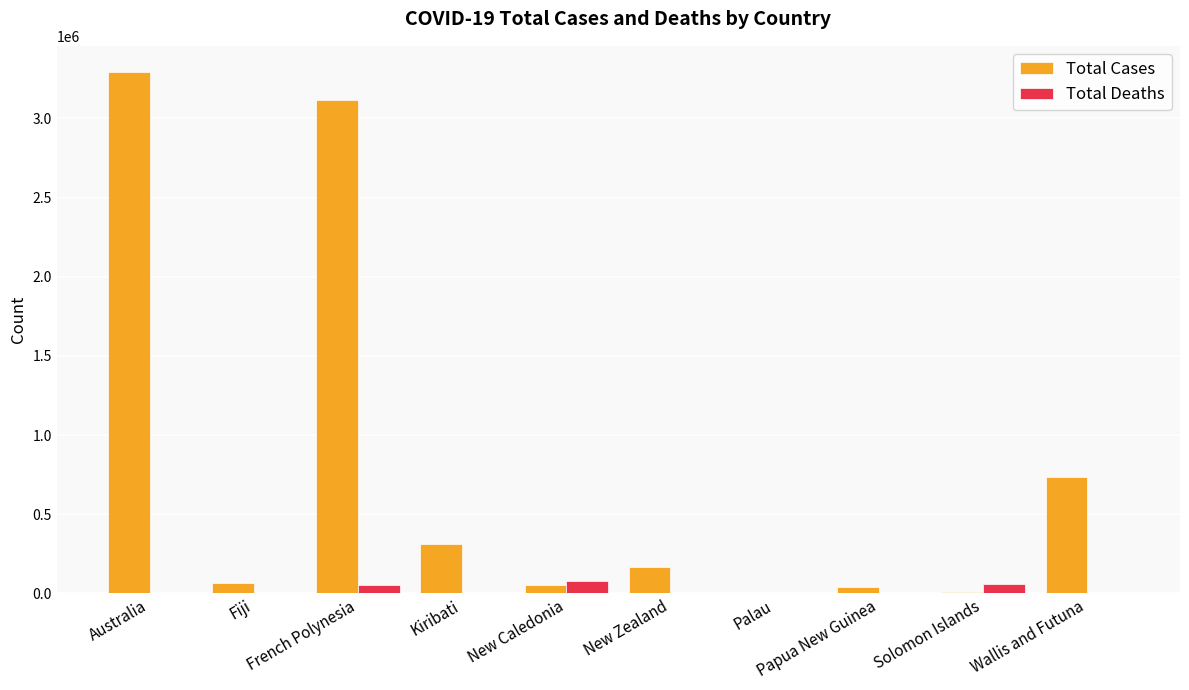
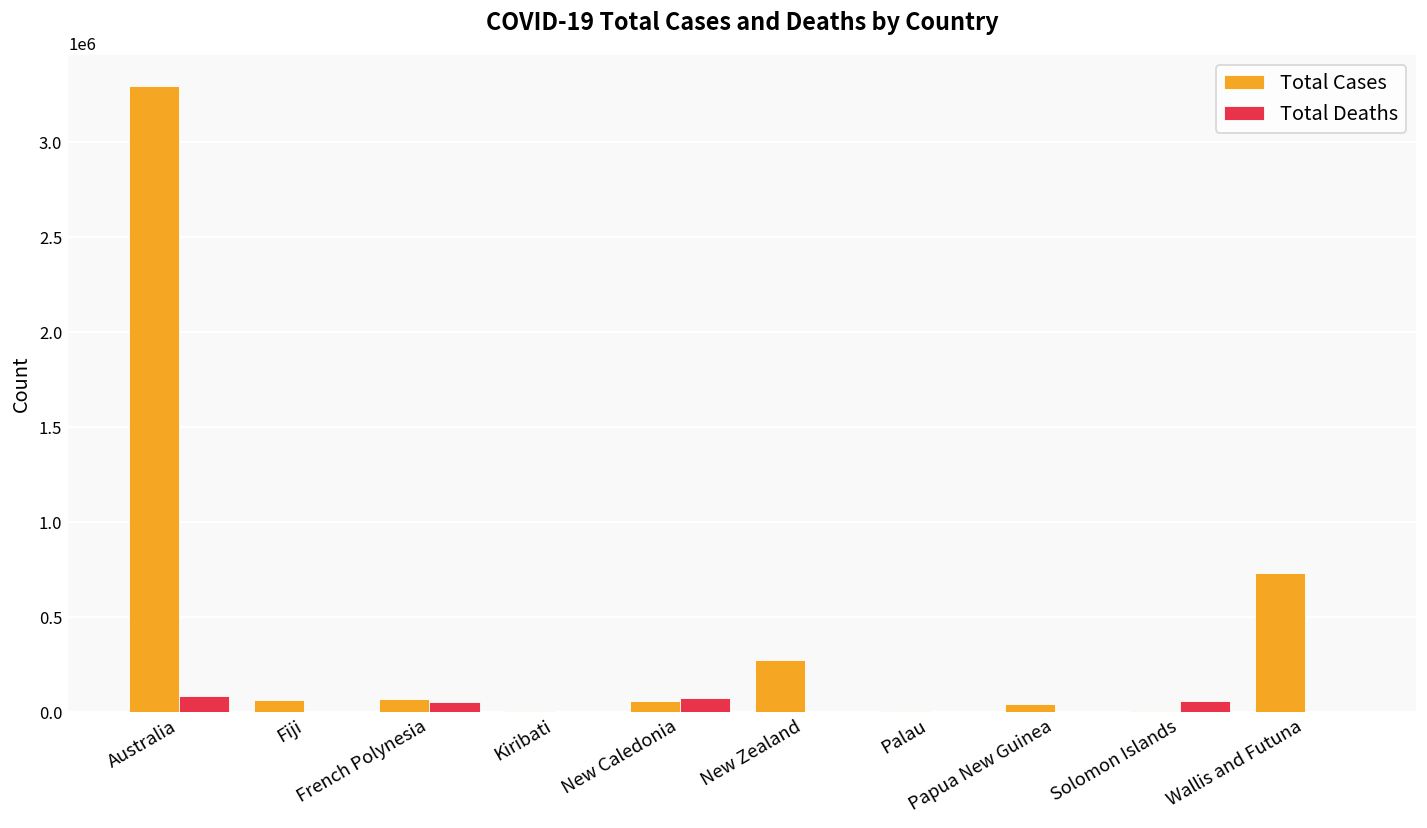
  {
    "Total Cases": {
      "Australia": 3290000,
      "Fiji": 60000,
-     "French Polynesia": 3120000,
-     "Kiribati": 310000,
+     "French Polynesia": 70000,
+     "Kiribati": 0,
      "New Caledonia": 60000,
-     "New Zealand": 170000,
+     "New Zealand": 270000,
      "Papua New Guinea": 40000,
      "Wallis and Futuna": 730000
    },
    "Total Deaths": {
-     "Australia": 10000,
+     "Australia": 90000,
      "French Polynesia": 50000,
      "New Caledonia": 80000,
      "Solomon Islands": 60000
    }
  }
